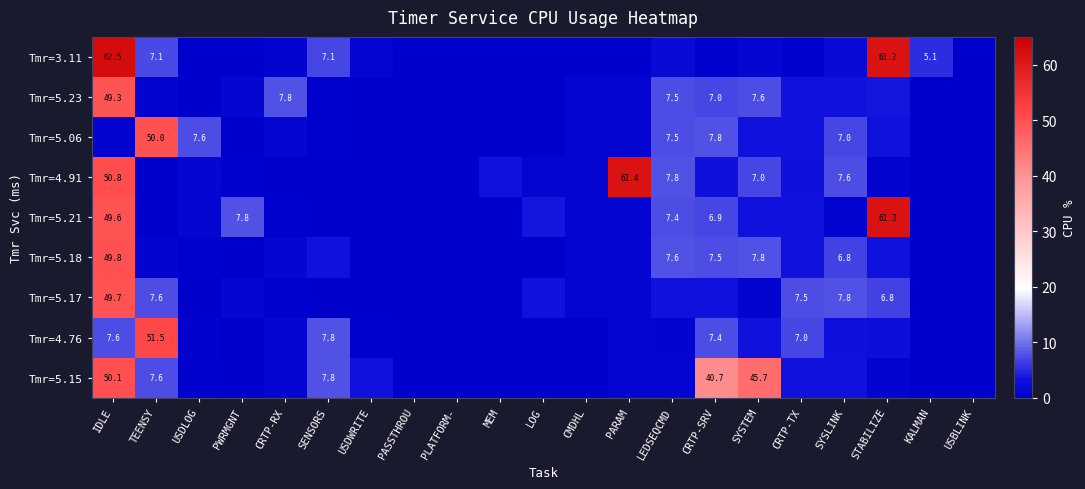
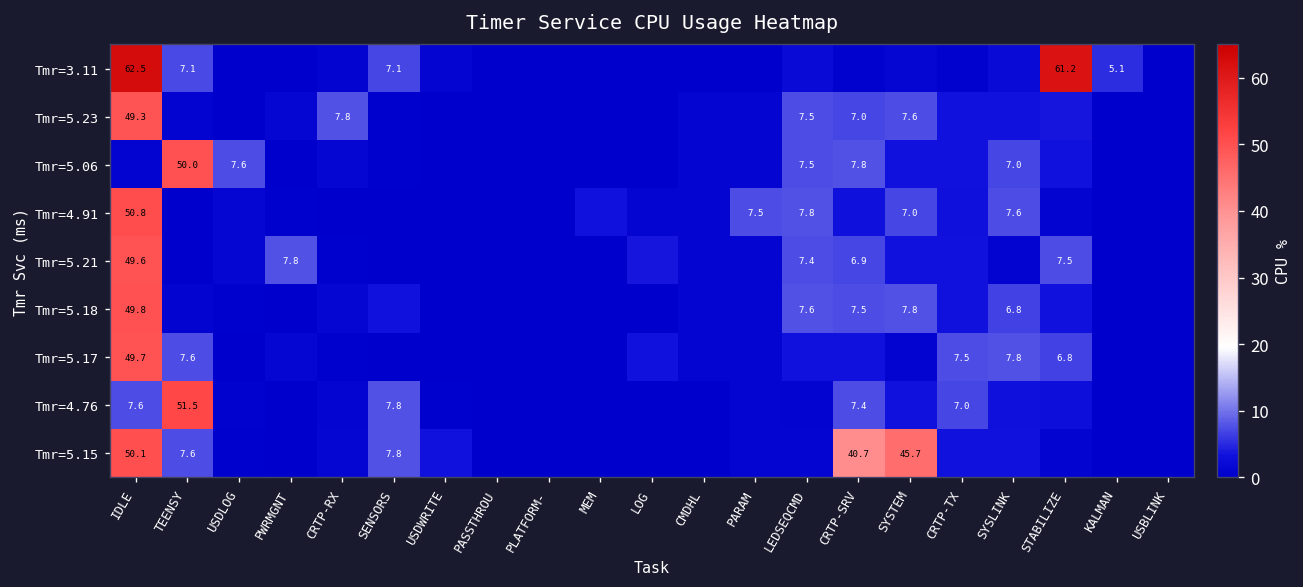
  {
    "Tmr=3.11": {
      "IDLE": 62.5,
      "TEENSY": 7.1,
      "SENSORS": 7.1,
      "STABILIZE": 61.2,
      "KALMAN": 5.1
    },
    "Tmr=5.23": {
      "IDLE": 49.3,
      "CRTP-RX": 7.8,
      "LEDSEQCMD": 7.5,
      "CRTP-SRV": 7.0,
      "SYSTEM": 7.6
    },
    "Tmr=5.06": {
      "TEENSY": 50.0,
      "USDLOG": 7.6,
      "LEDSEQCMD": 7.5,
      "CRTP-SRV": 7.8,
      "SYSLINK": 7.0
    },
    "Tmr=4.91": {
      "IDLE": 50.8,
-     "PARAM": 61.4,
+     "PARAM": 7.5,
      "LEDSEQCMD": 7.8,
      "SYSTEM": 7.0,
      "SYSLINK": 7.6
    },
    "Tmr=5.21": {
      "IDLE": 49.6,
      "PWRMGNT": 7.8,
      "LEDSEQCMD": 7.4,
      "CRTP-SRV": 6.9,
-     "STABILIZE": 61.3
+     "STABILIZE": 7.5
    },
    "Tmr=5.18": {
      "IDLE": 49.8,
      "LEDSEQCMD": 7.6,
      "CRTP-SRV": 7.5,
      "SYSTEM": 7.8,
      "SYSLINK": 6.8
    },
    "Tmr=5.17": {
      "IDLE": 49.7,
      "TEENSY": 7.6,
      "CRTP-TX": 7.5,
      "SYSLINK": 7.8,
      "STABILIZE": 6.8
    },
    "Tmr=4.76": {
      "IDLE": 7.6,
      "TEENSY": 51.5,
      "SENSORS": 7.8,
      "CRTP-SRV": 7.4,
      "CRTP-TX": 7.0
    },
    "Tmr=5.15": {
      "IDLE": 50.1,
      "TEENSY": 7.6,
      "SENSORS": 7.8,
      "CRTP-SRV": 40.7,
      "SYSTEM": 45.7
    }
  }
